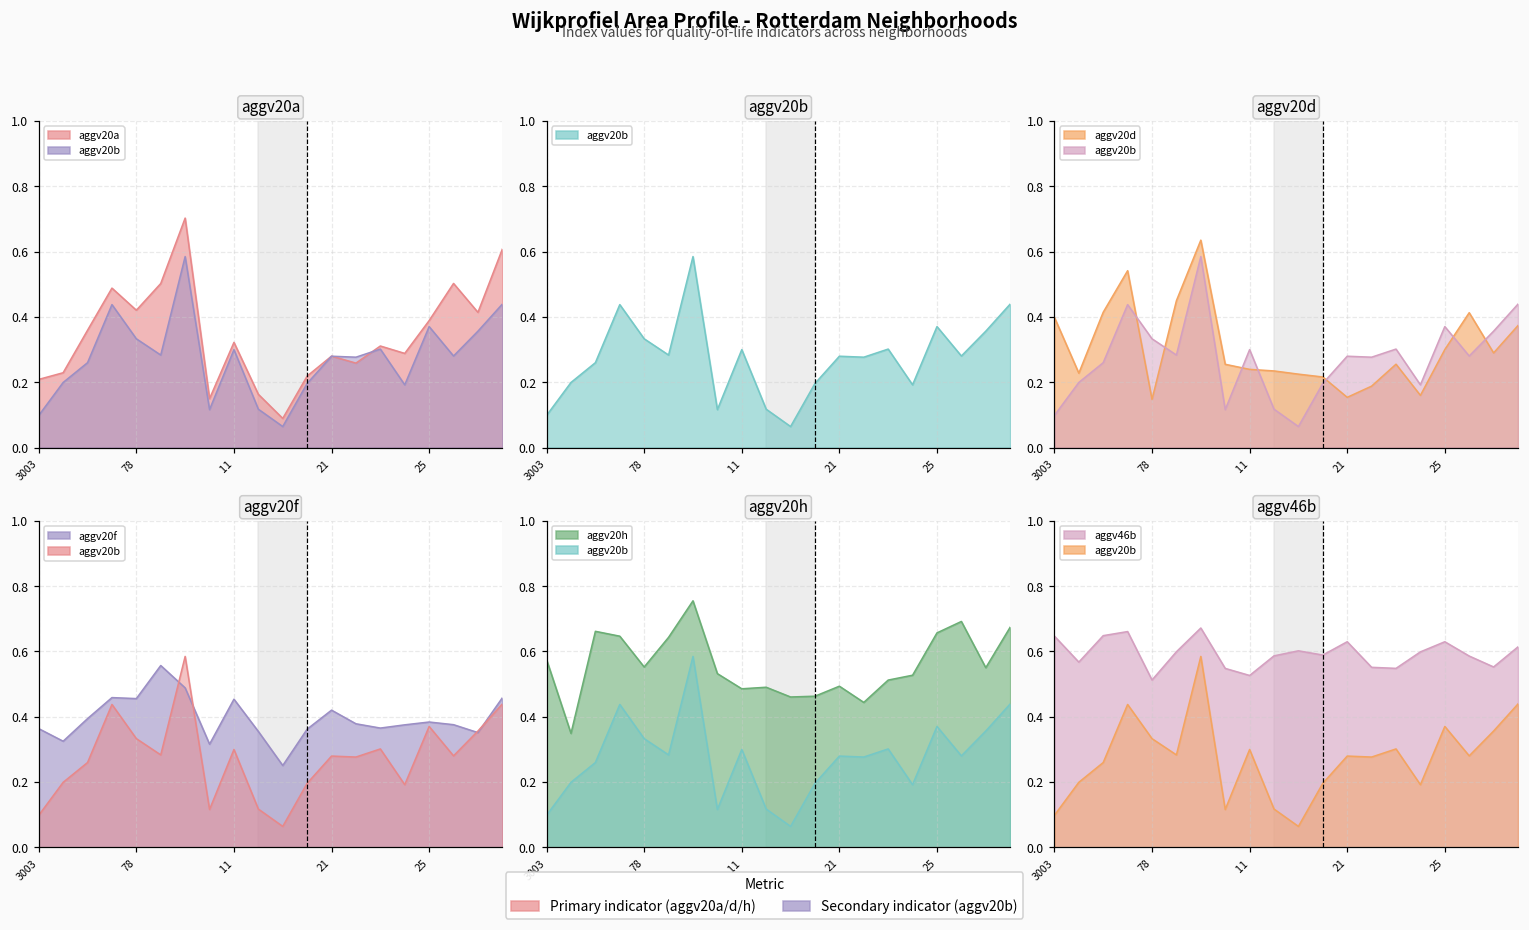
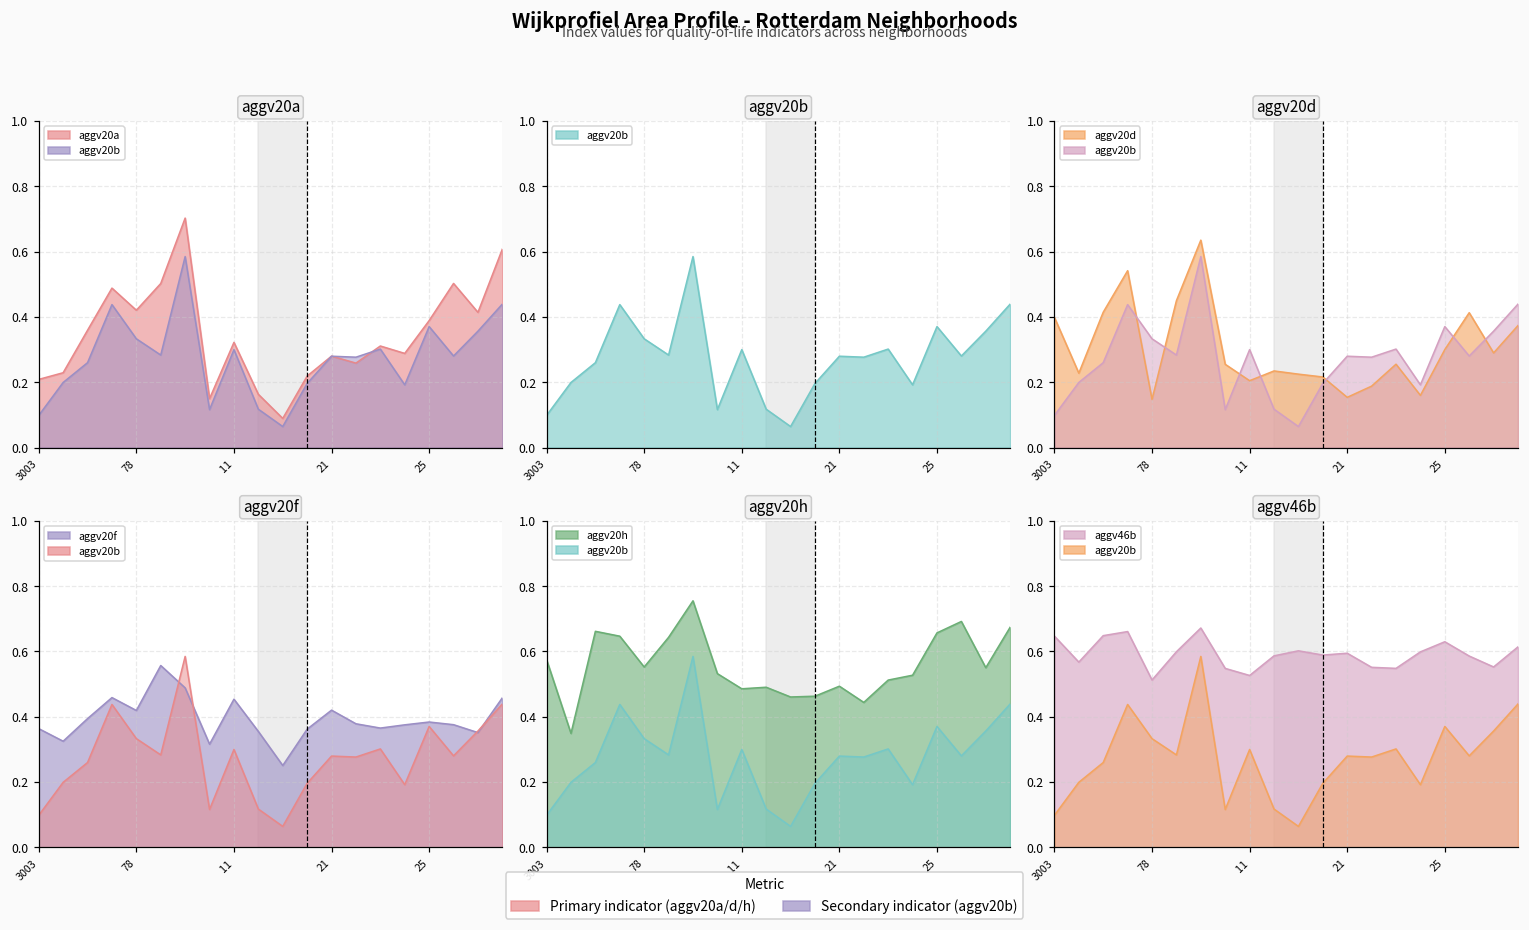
  {
    "aggv20a": {
      "aggv20a": {
        "3003": 0.21,
        "78": 0.42,
        "11": 0.32,
        "25": 0.39
      }
    },
    "aggv20b": {
      "3003": 0.10,
      "78": 0.33,
      "11": 0.30,
      "21": 0.28,
      "25": 0.37
    },
    "aggv20d": {
      "aggv20d": {
        "3003": 0.40,
        "78": 0.15,
-       "11": 0.24,
+       "11": 0.20,
        "21": 0.15,
        "25": 0.30
      }
    },
    "aggv20f": {
      "aggv20f": {
        "3003": 0.36,
-       "78": 0.46,
+       "78": 0.42,
        "11": 0.45,
        "21": 0.42,
        "25": 0.38
      }
    },
    "aggv20h": {
      "aggv20h": {
        "3003": 0.57,
        "78": 0.55,
        "11": 0.49,
        "21": 0.49,
        "25": 0.66
      }
    },
    "aggv46b": {
      "aggv46b": {
        "3003": 0.65,
        "78": 0.51,
        "11": 0.53,
-       "21": 0.63,
+       "21": 0.59,
        "25": 0.63
      },
      "aggv20b": {
        "3003": 0.10,
        "78": 0.33,
        "11": 0.30,
        "21": 0.28,
        "25": 0.37
      }
    }
  }
